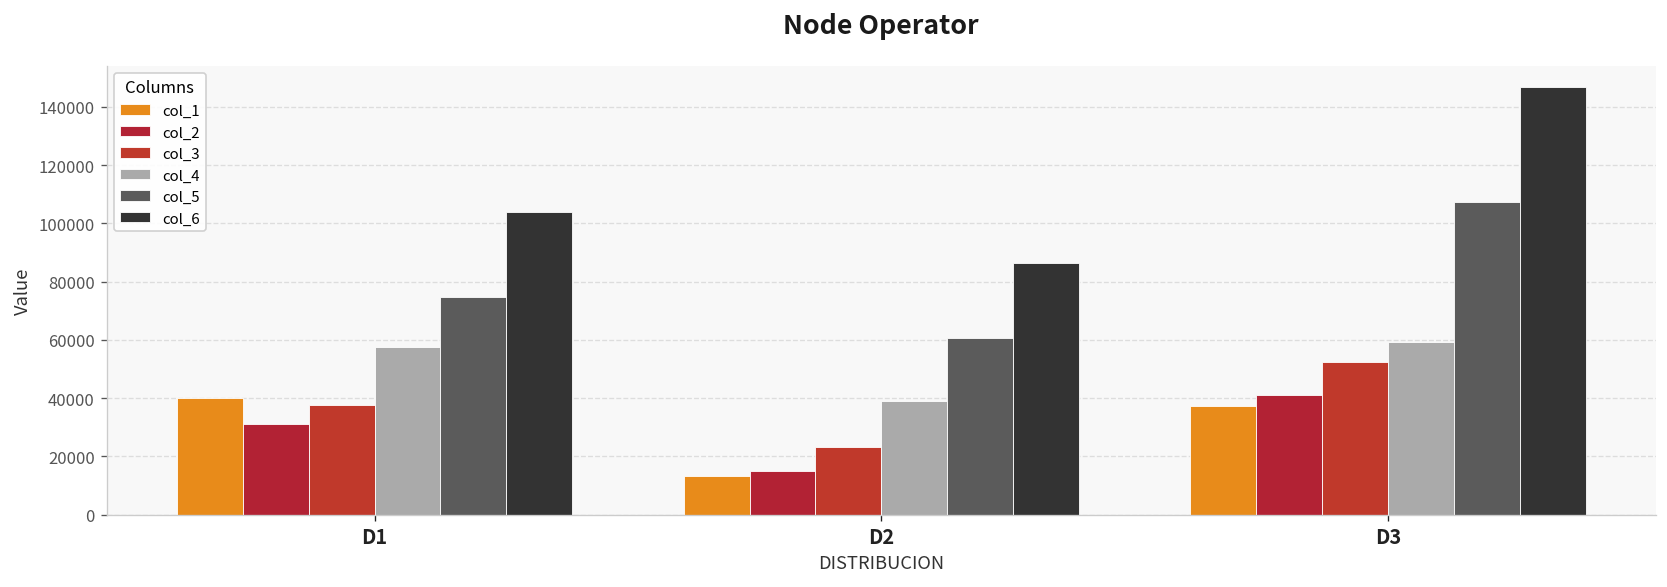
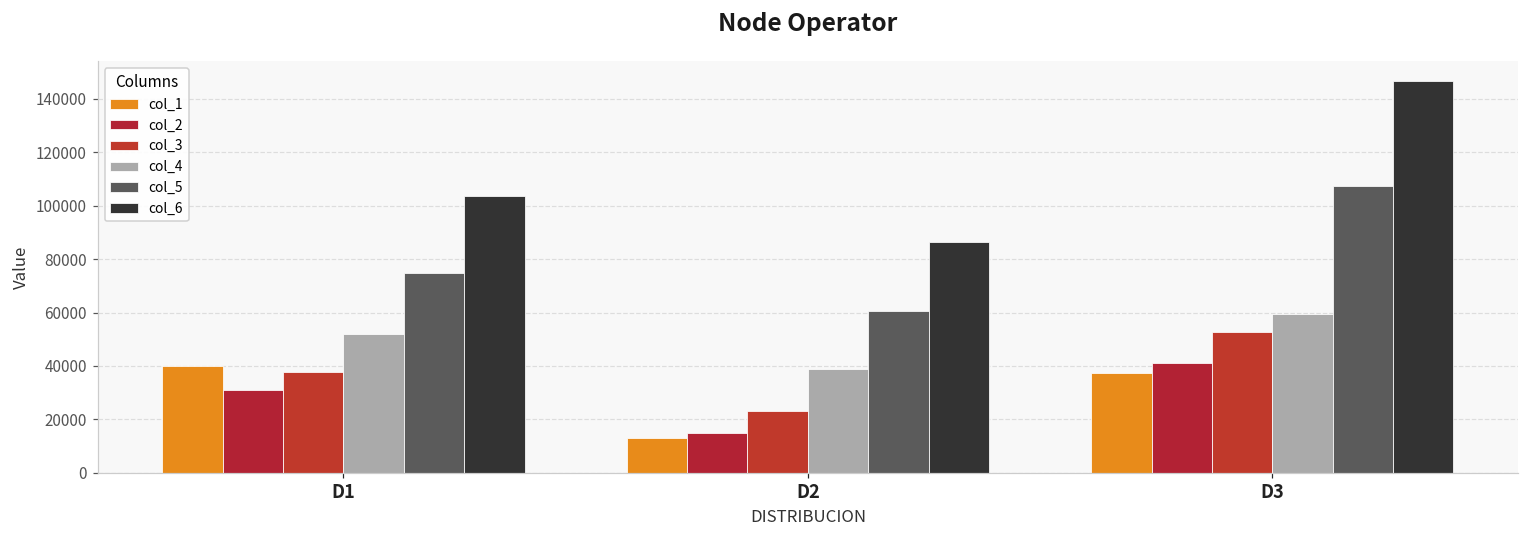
  {
    "col_1": {
      "D1": 40000,
      "D2": 13000,
      "D3": 37000
    },
    "col_4": {
-     "D1": 58000,
+     "D1": 52000,
      "D2": 39000,
      "D3": 59000
    },
    "col_5": {
      "D1": 75000,
      "D2": 61000,
      "D3": 107000
    },
    "col_6": {
      "D1": 104000,
      "D2": 87000,
      "D3": 147000
    }
  }
